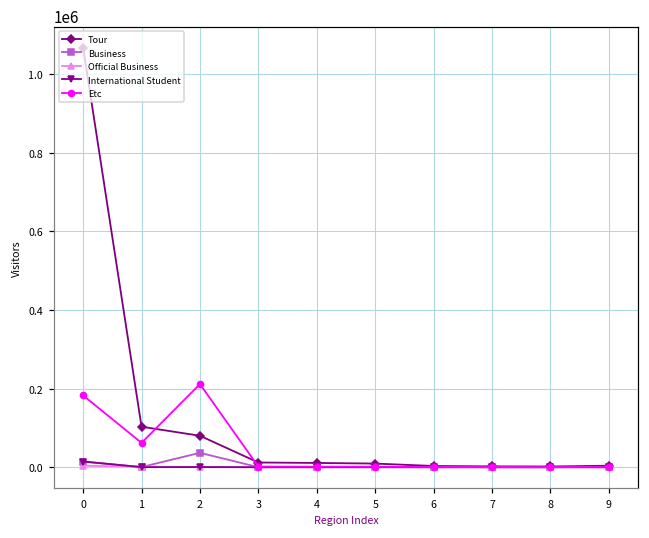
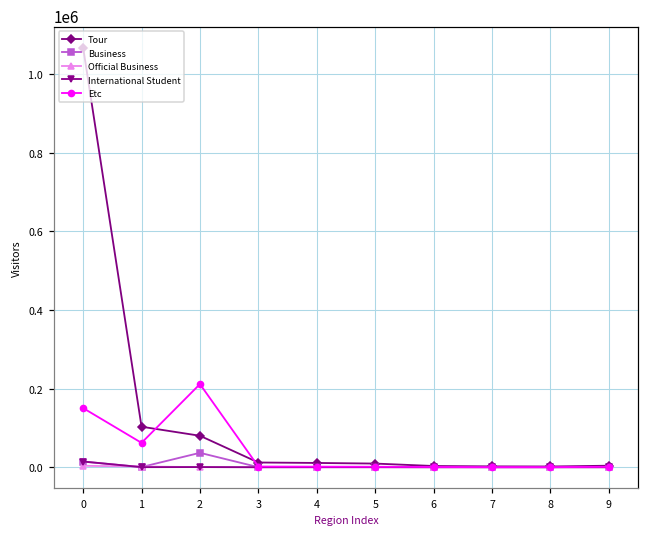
  {
    "Business": {
      "2": 40000
    },
    "Official Business": {
      "0": 0
    },
    "Etc": {
-     "0": 180000,
+     "0": 150000,
      "1": 60000,
      "2": 210000
    }
  }
